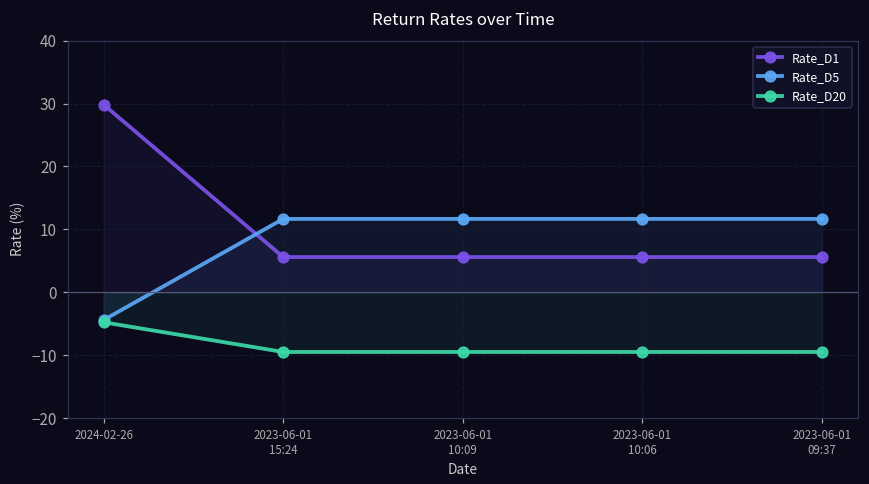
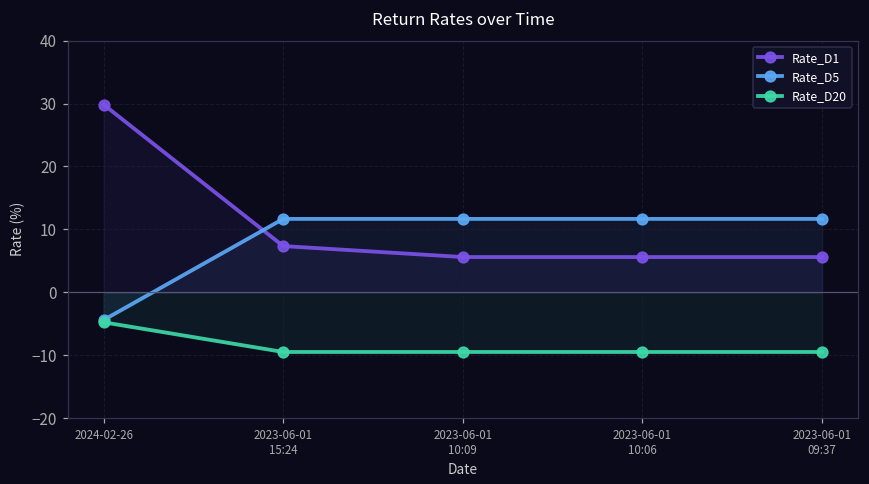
  {
    "Rate_D1": {
      "2024-02-26": 30,
-     "2023-06-01 15:24": 6,
+     "2023-06-01 15:24": 7,
      "2023-06-01 10:09": 6,
      "2023-06-01 10:06": 6,
      "2023-06-01 09:37": 6
    }
  }
